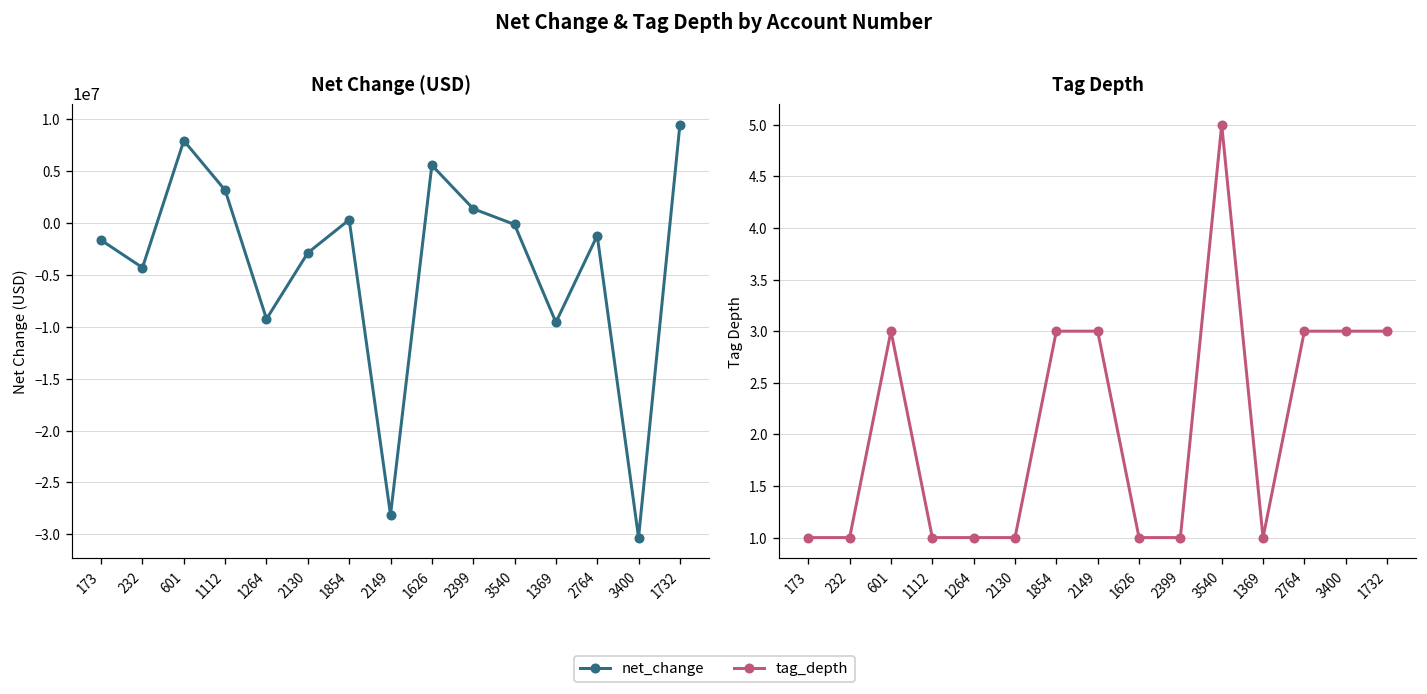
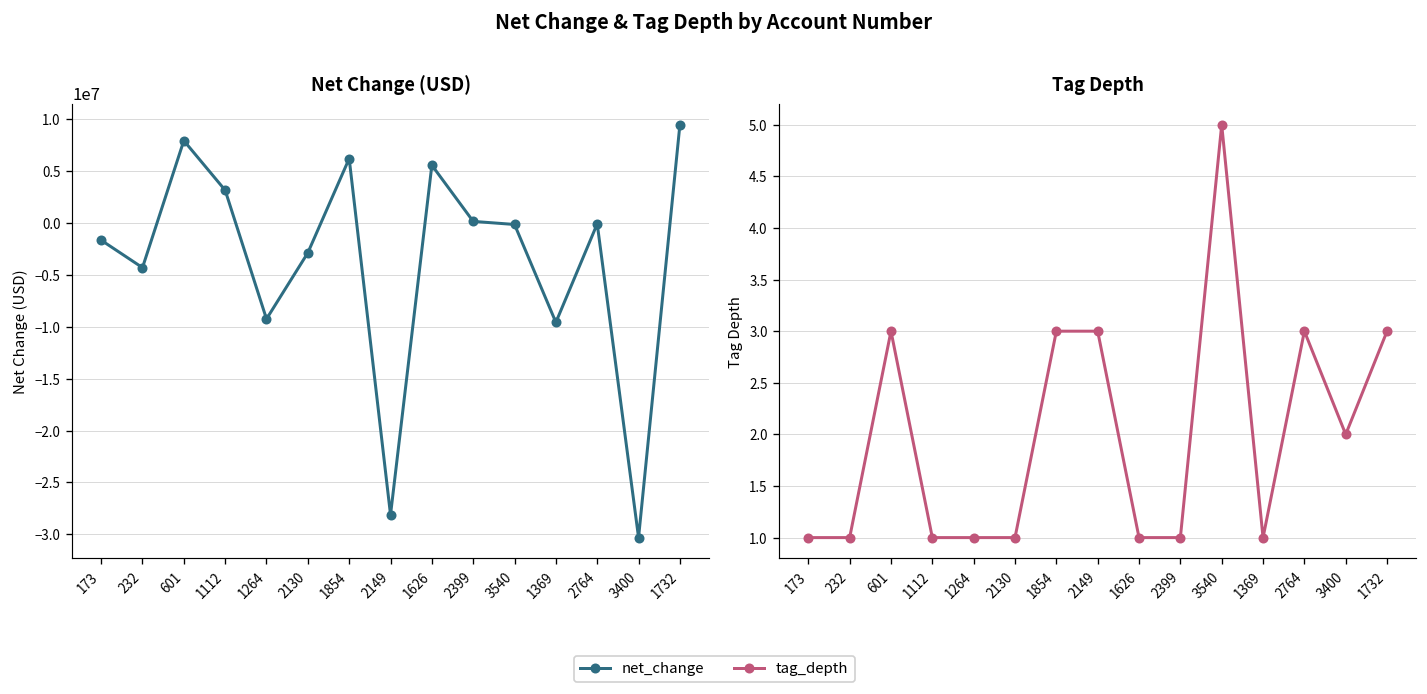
  {
    "Net Change (USD)": {
      "173": -2000000,
      "232": -4000000,
      "601": 8000000,
      "1112": 3000000,
      "1264": -9000000,
      "2130": -3000000,
-     "1854": 0,
+     "1854": 6000000,
      "2149": -28000000,
      "1626": 6000000,
-     "2399": 1000000,
+     "2399": 0,
      "3540": 0,
      "1369": -10000000,
-     "2764": -1000000,
+     "2764": 0,
      "3400": -30000000,
      "1732": 9000000
    },
    "Tag Depth": {
      "173": 1,
      "232": 1,
      "601": 3,
      "1112": 1,
      "1264": 1,
      "2130": 1,
      "1854": 3,
      "2149": 3,
      "1626": 1,
      "2399": 1,
      "3540": 5,
      "1369": 1,
      "2764": 3,
-     "3400": 3,
+     "3400": 2,
      "1732": 3
    }
  }
